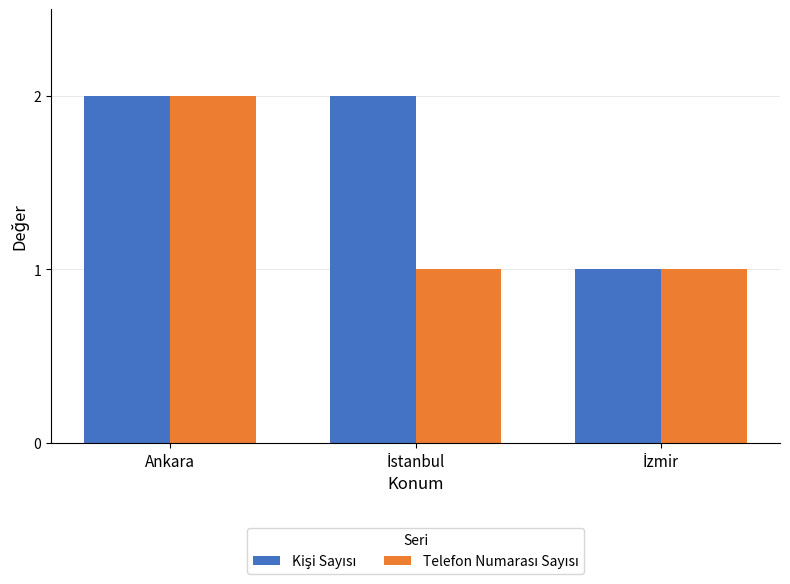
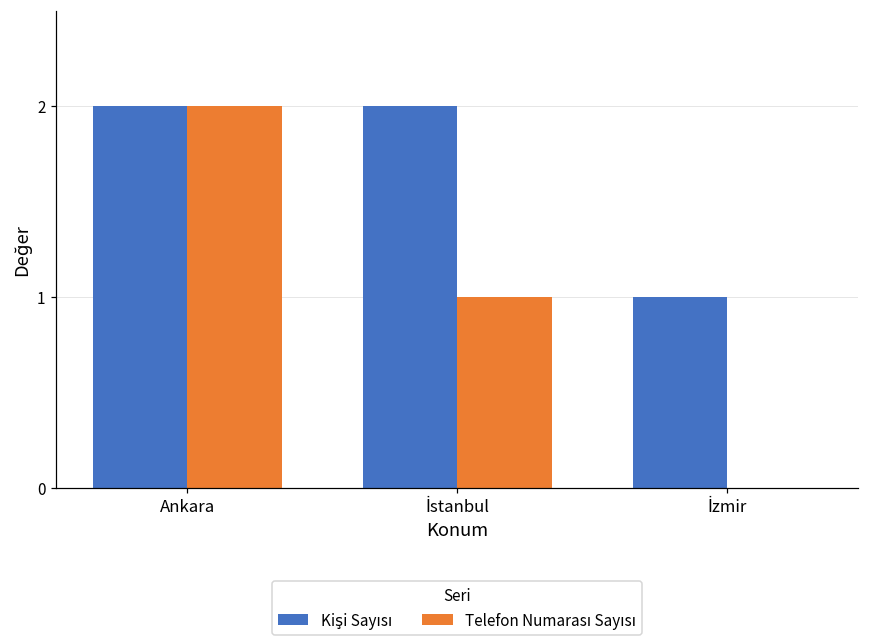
  {
    "Kişi Sayısı": {
      "Ankara": 2,
      "İstanbul": 2,
      "İzmir": 1
    },
    "Telefon Numarası Sayısı": {
      "Ankara": 2,
      "İstanbul": 1,
-     "İzmir": 1
+     "İzmir": 0
    }
  }
